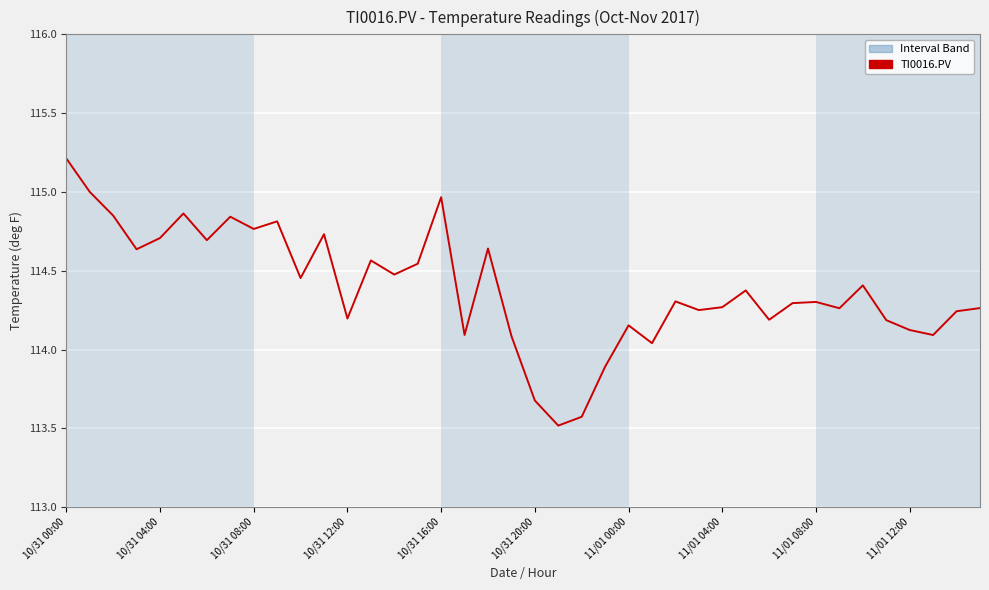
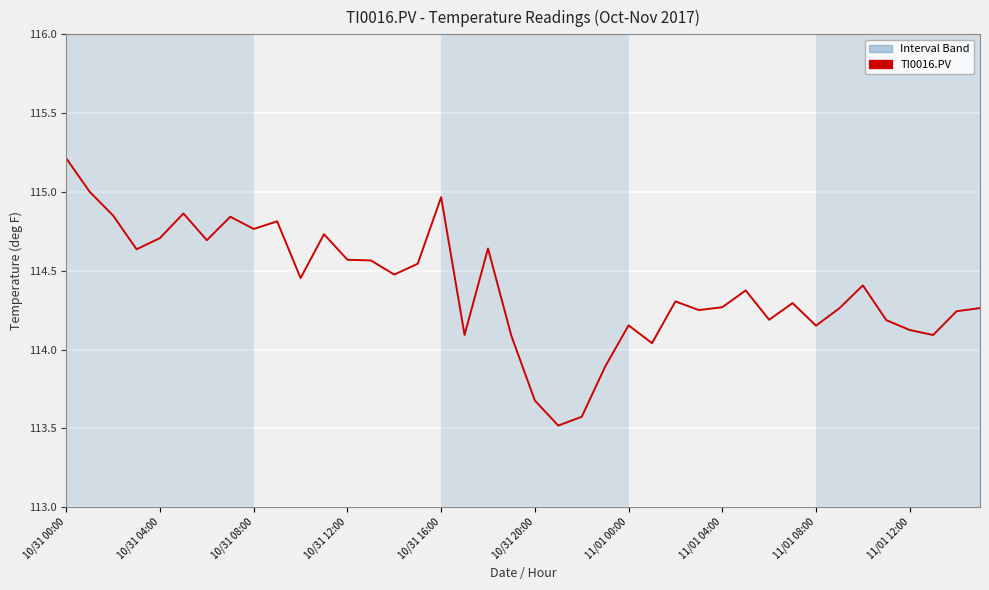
  {
    "10/31 00:00": 115.21,
    "10/31 04:00": 114.71,
    "10/31 08:00": 114.76,
-   "10/31 12:00": 114.20,
+   "10/31 12:00": 114.57,
    "10/31 16:00": 114.97,
    "10/31 20:00": 113.68,
    "11/01 00:00": 114.15,
    "11/01 04:00": 114.27,
-   "11/01 08:00": 114.30,
+   "11/01 08:00": 114.15,
    "11/01 12:00": 114.12
  }
